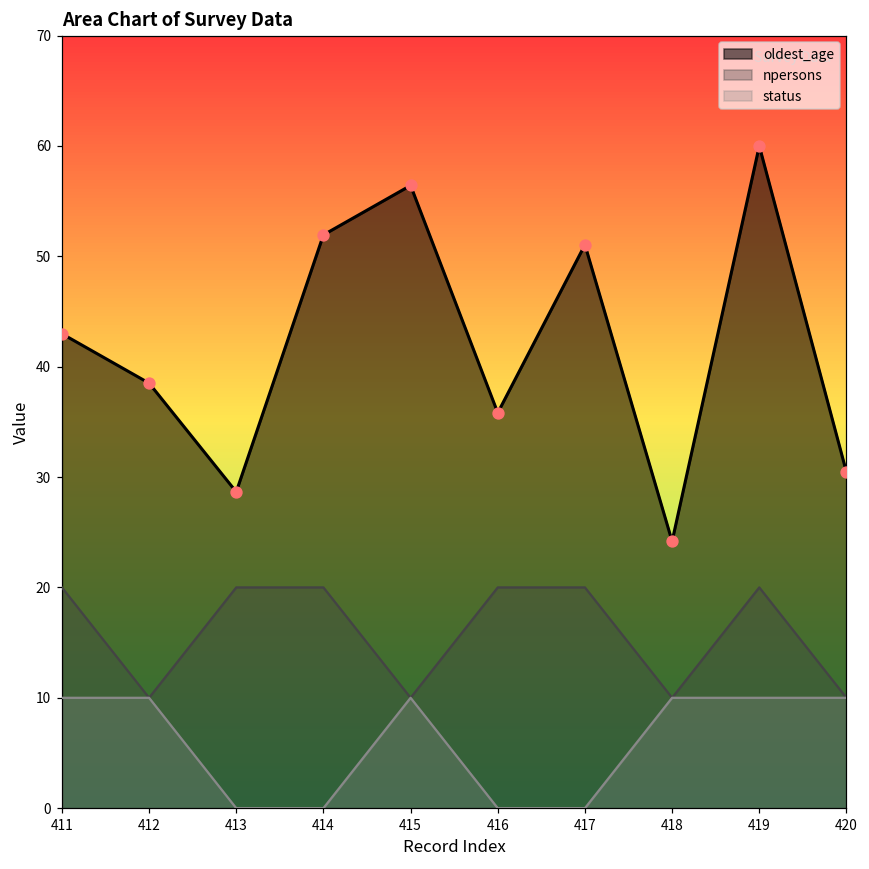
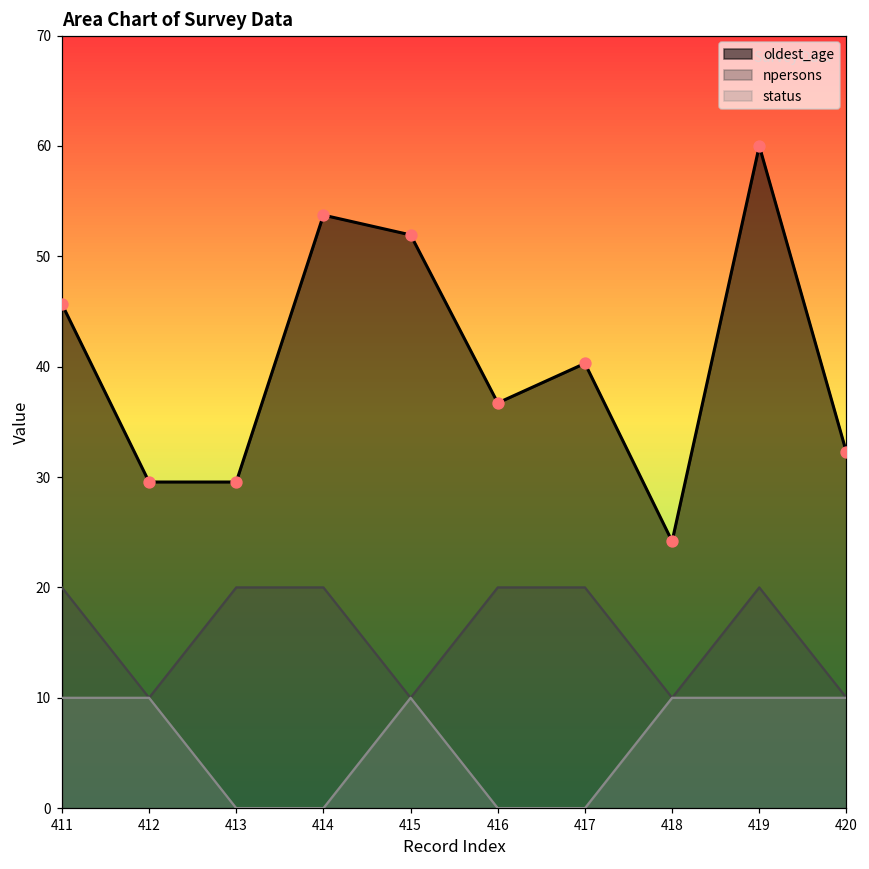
  {
    "oldest_age": {
-     "411": 43.0,
-     "412": 38.5,
-     "413": 28.7,
-     "414": 51.9,
-     "415": 56.4,
-     "416": 35.8,
-     "417": 51.0,
+     "411": 45.7,
+     "412": 29.6,
+     "413": 29.6,
+     "414": 53.7,
+     "415": 51.9,
+     "416": 36.7,
+     "417": 40.3,
      "418": 24.2,
      "419": 60.0,
-     "420": 30.4
+     "420": 32.2
    },
    "npersons": {
      "411": 20.0,
      "413": 20.0,
      "414": 20.0,
      "416": 20.0,
      "417": 20.0,
      "419": 20.0
    },
    "status": {
      "411": 10.0,
      "413": 0.0,
      "414": 0.0,
      "416": 0.0,
      "417": 0.0,
      "419": 10.0
    }
  }
